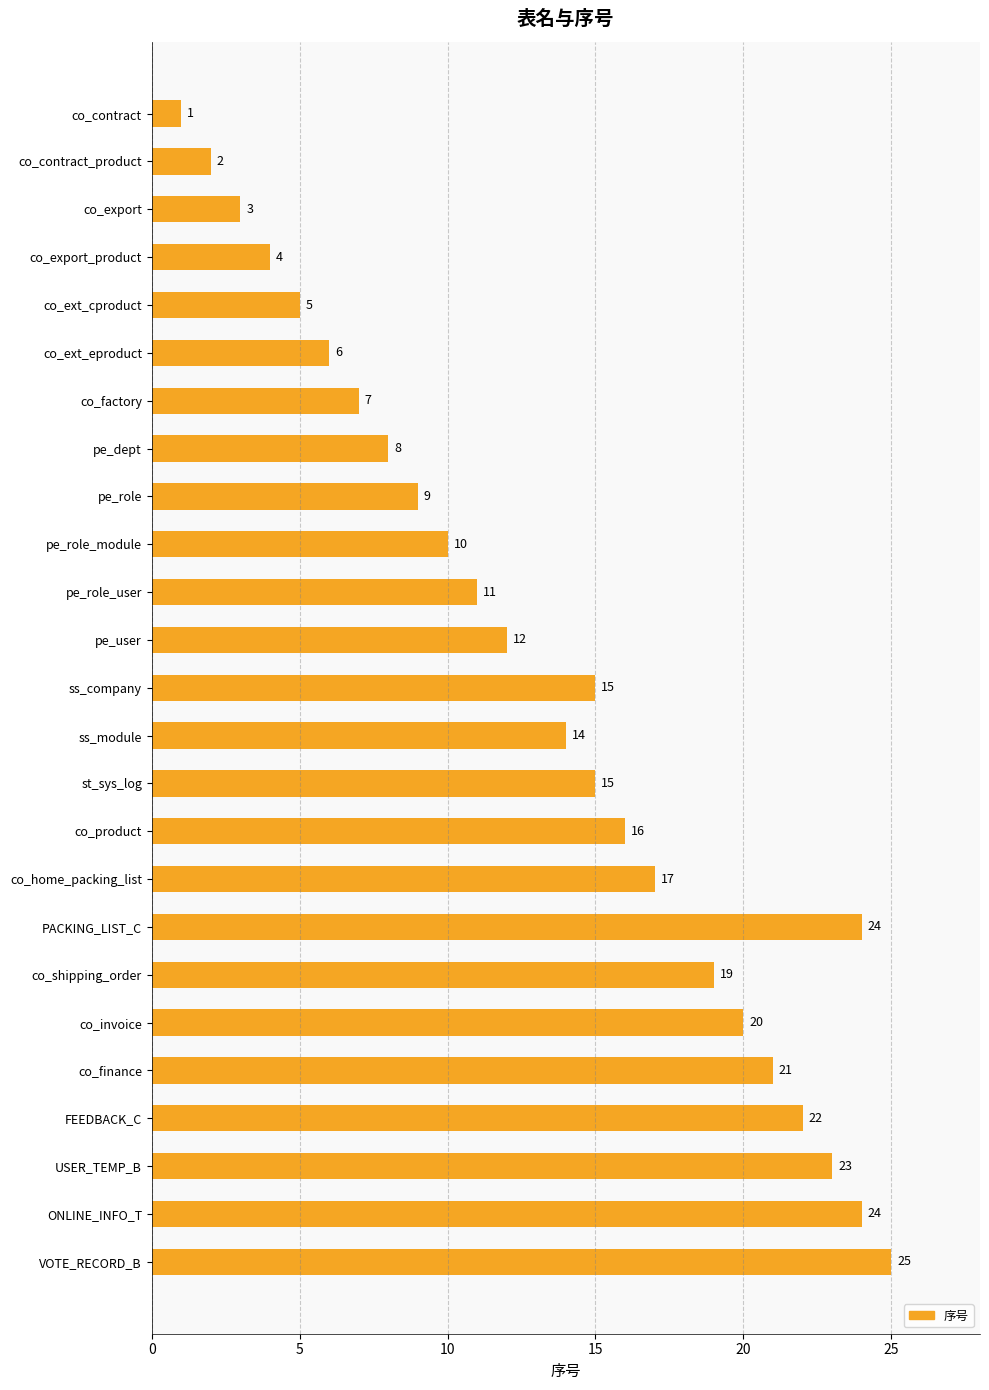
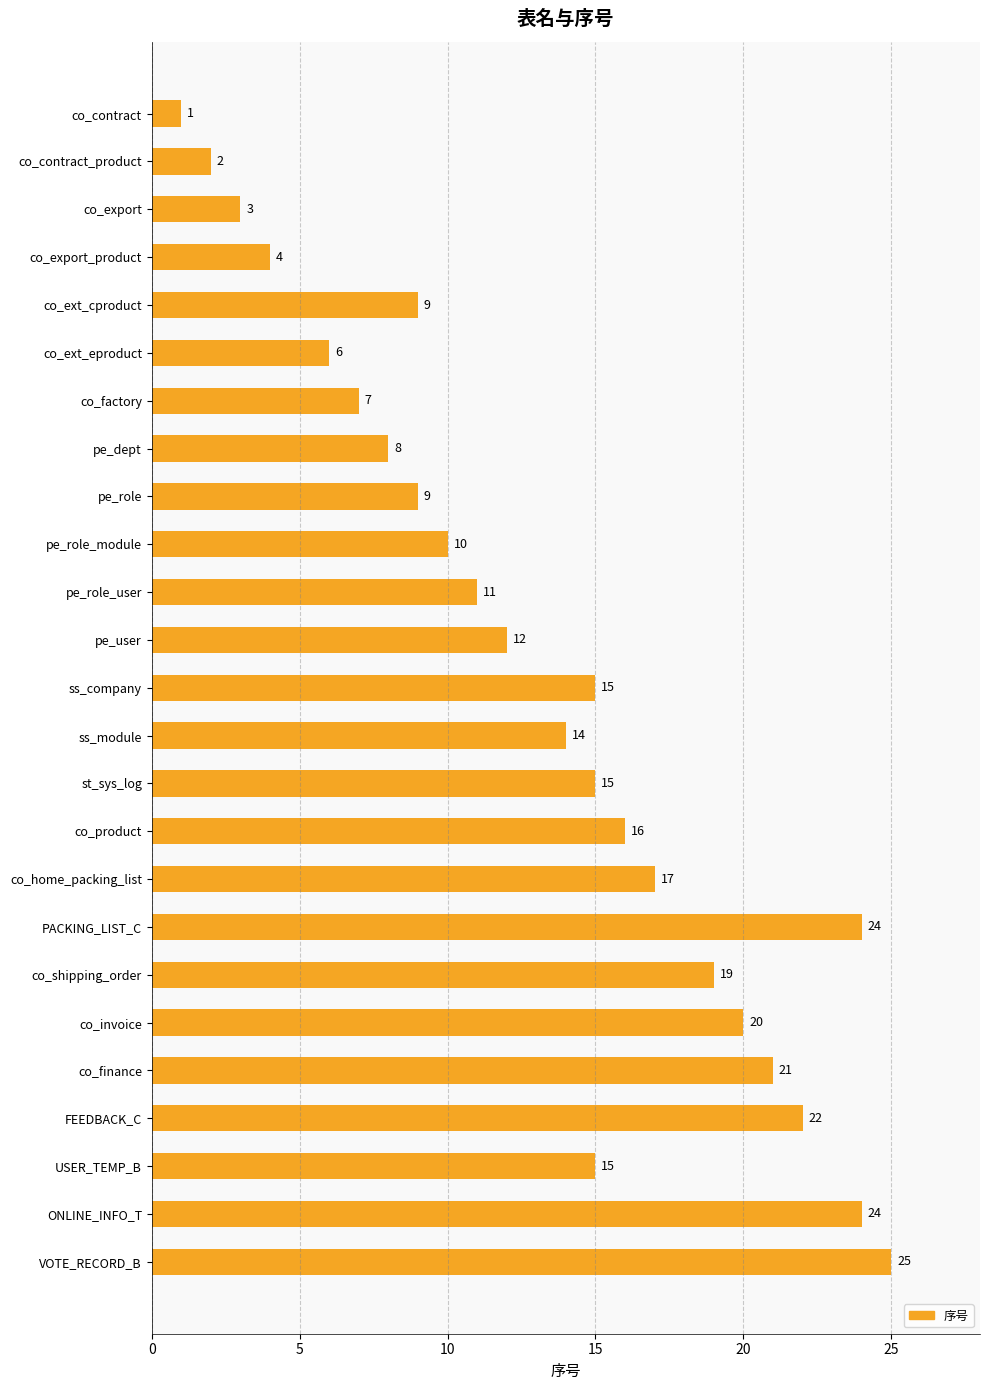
  {
    "co_contract": 1,
    "co_contract_product": 2,
    "co_export": 3,
    "co_export_product": 4,
-   "co_ext_cproduct": 5,
+   "co_ext_cproduct": 9,
    "co_ext_eproduct": 6,
    "co_factory": 7,
    "pe_dept": 8,
    "pe_role": 9,
    "pe_role_module": 10,
    "pe_role_user": 11,
    "pe_user": 12,
    "ss_company": 15,
    "ss_module": 14,
    "st_sys_log": 15,
    "co_product": 16,
    "co_home_packing_list": 17,
    "PACKING_LIST_C": 24,
    "co_shipping_order": 19,
    "co_invoice": 20,
    "co_finance": 21,
    "FEEDBACK_C": 22,
-   "USER_TEMP_B": 23,
+   "USER_TEMP_B": 15,
    "ONLINE_INFO_T": 24,
    "VOTE_RECORD_B": 25
  }
